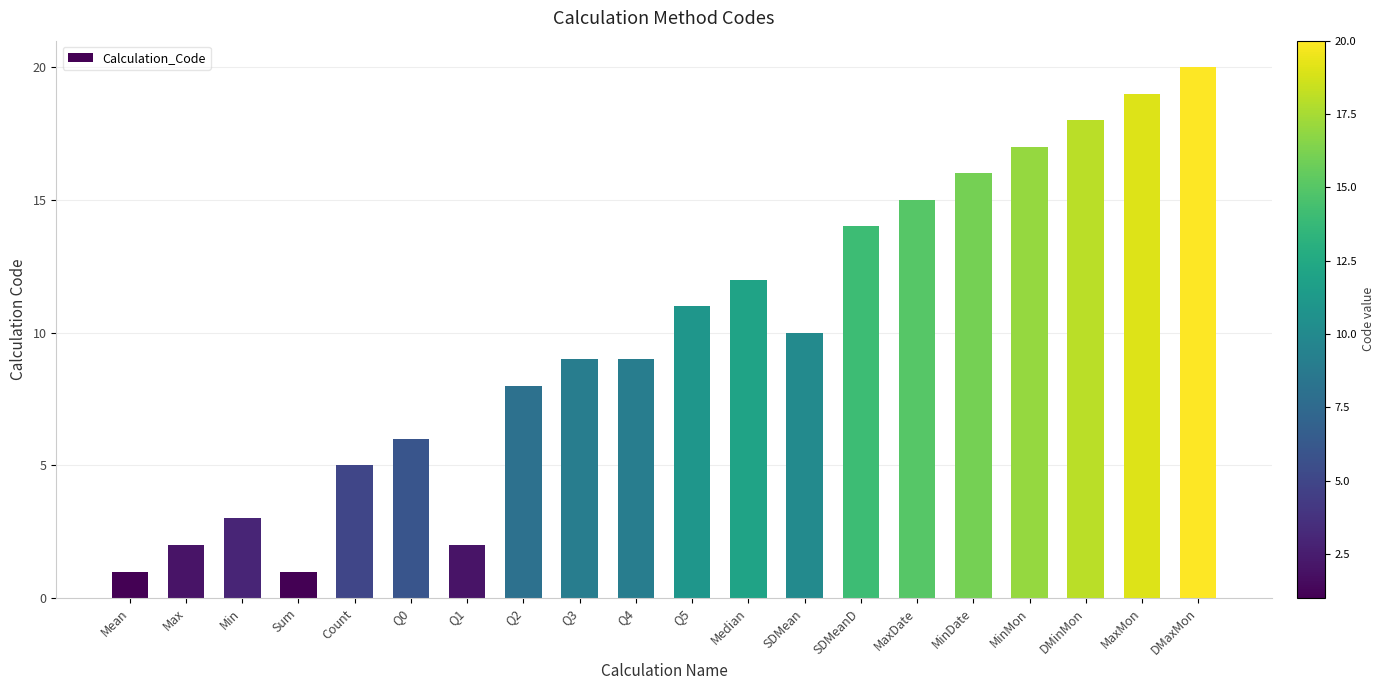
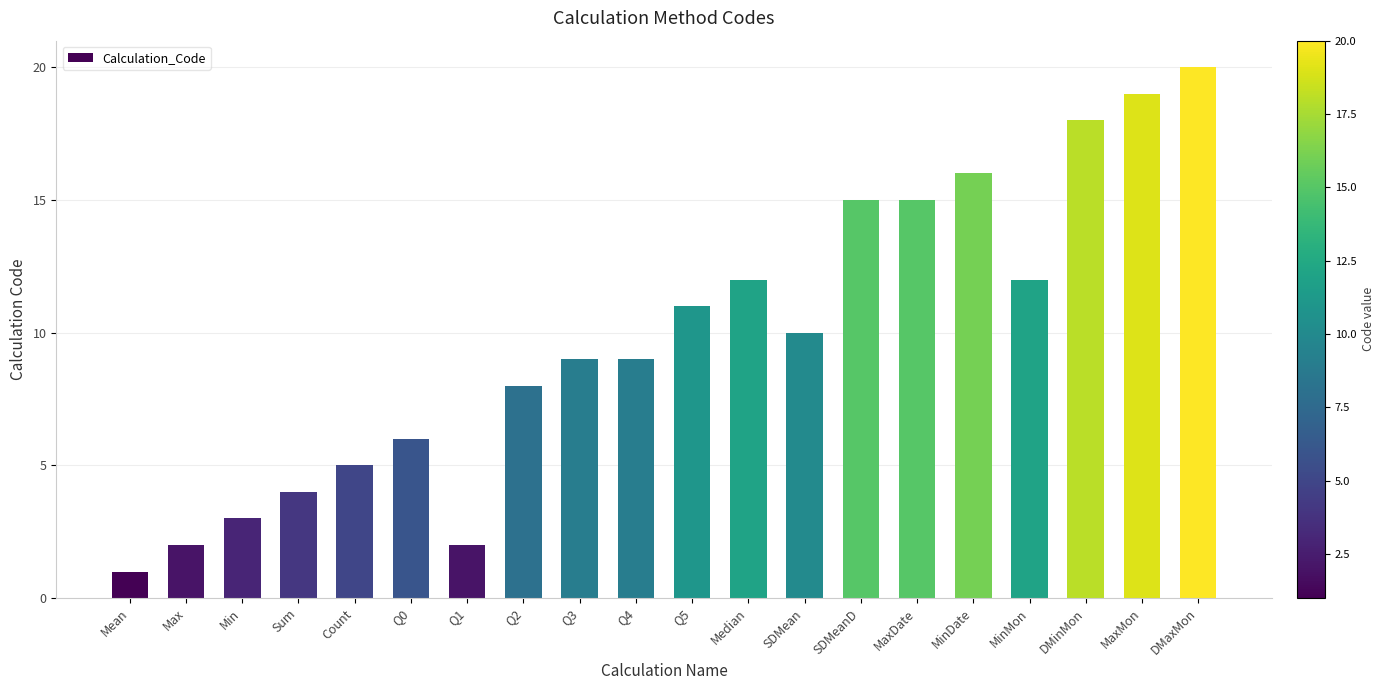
  {
    "Mean": 1,
    "Max": 2,
    "Min": 3,
-   "Sum": 1,
+   "Sum": 4,
    "Count": 5,
    "Q0": 6,
    "Q1": 2,
    "Q2": 8,
    "Q3": 9,
    "Q4": 9,
    "Q5": 11,
    "Median": 12,
    "SDMean": 10,
-   "SDMeanD": 14,
+   "SDMeanD": 15,
    "MaxDate": 15,
    "MinDate": 16,
-   "MinMon": 17,
+   "MinMon": 12,
    "DMinMon": 18,
    "MaxMon": 19,
    "DMaxMon": 20
  }
